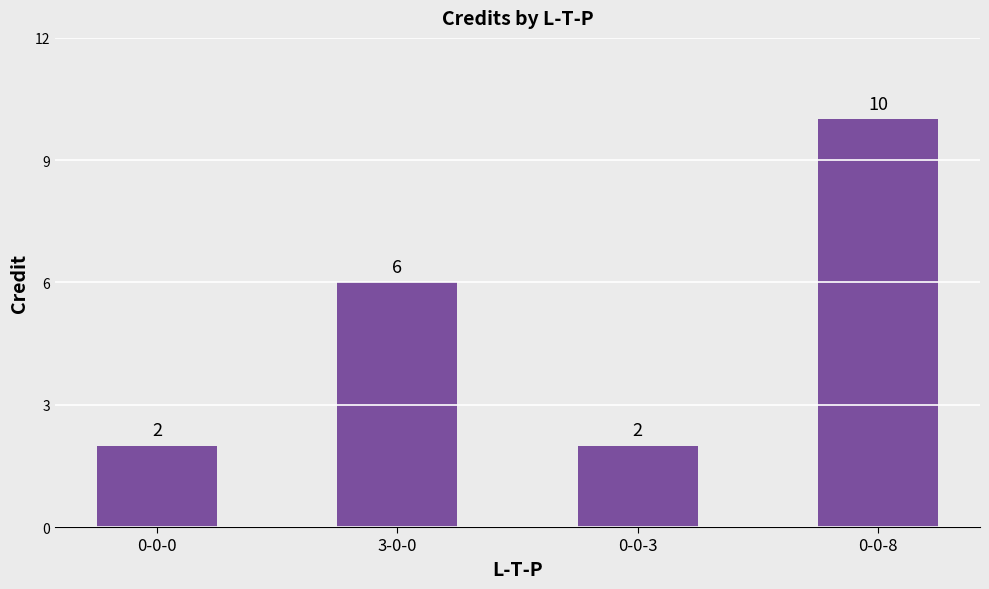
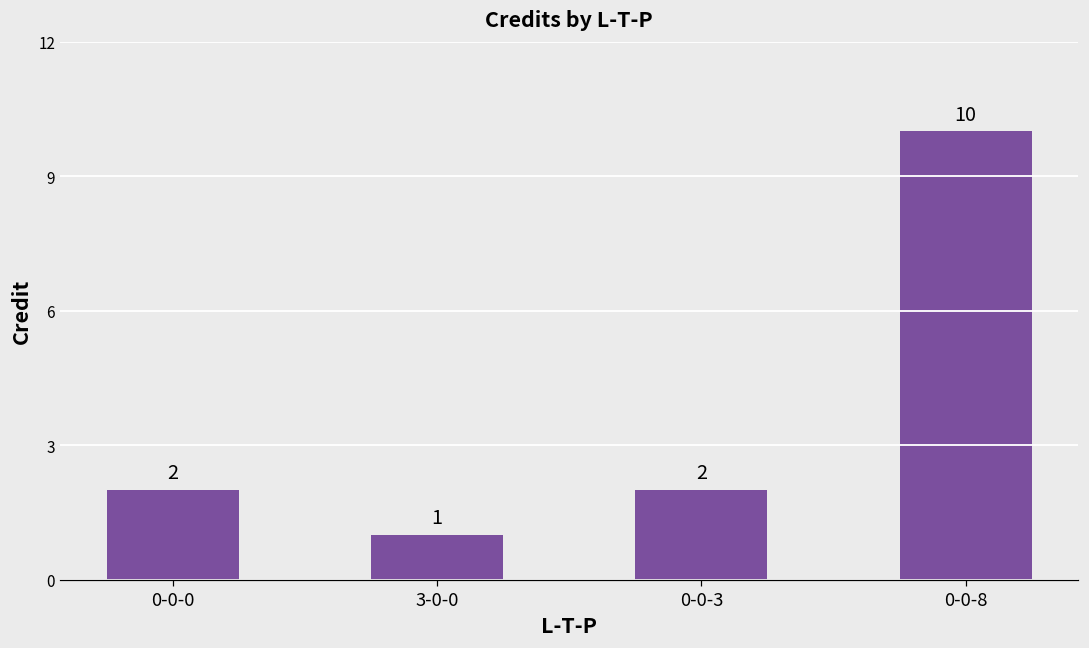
  {
    "0-0-0": 2,
-   "3-0-0": 6,
+   "3-0-0": 1,
    "0-0-3": 2,
    "0-0-8": 10
  }
